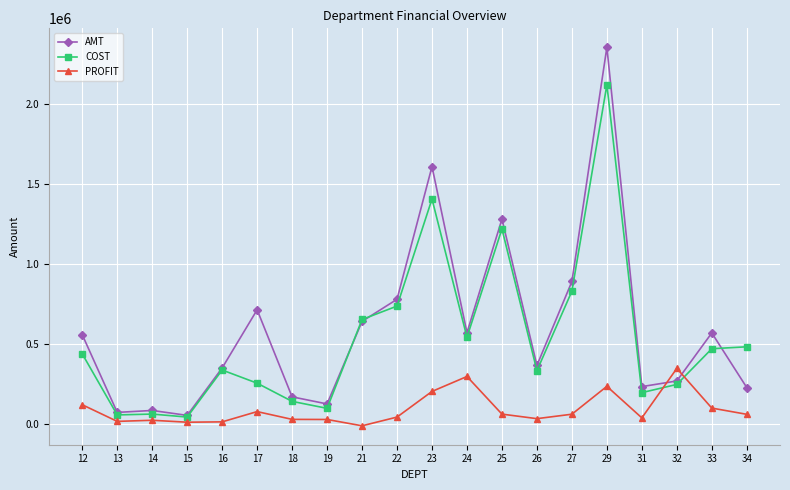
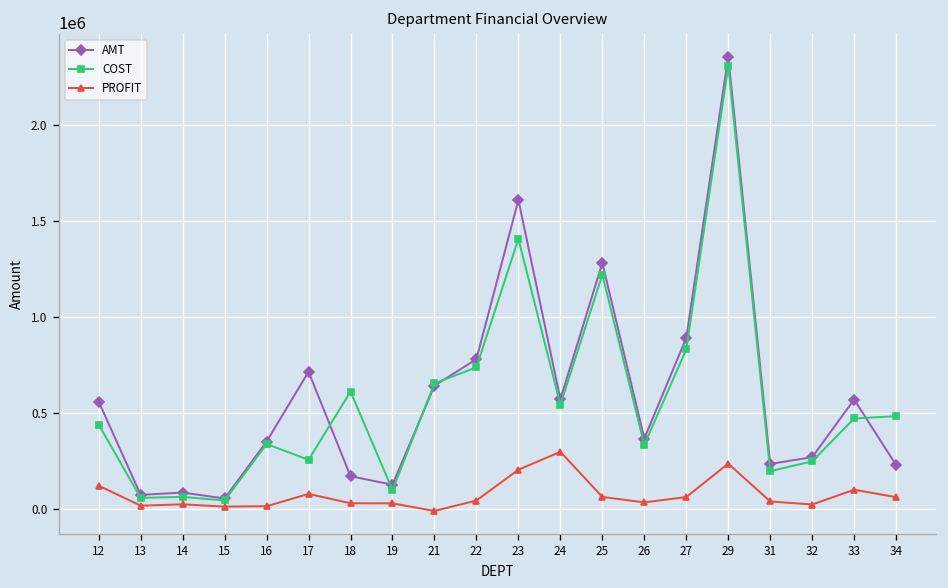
  {
    "AMT": {
      "12": 560000,
      "14": 80000,
      "17": 710000,
      "18": 170000,
      "19": 120000,
      "22": 780000,
      "23": 1610000,
      "24": 570000,
      "25": 1280000,
      "26": 370000,
      "27": 890000,
      "29": 2350000,
      "31": 230000,
      "32": 270000,
      "33": 570000,
      "34": 230000
    },
    "COST": {
      "12": 440000,
      "14": 60000,
      "17": 250000,
-     "18": 140000,
+     "18": 610000,
      "19": 100000,
      "22": 740000,
      "23": 1400000,
      "24": 540000,
      "25": 1220000,
      "26": 330000,
      "27": 830000,
-     "29": 2120000,
+     "29": 2300000,
      "31": 200000,
      "32": 250000,
      "33": 470000,
      "34": 480000
    },
    "PROFIT": {
      "12": 120000,
      "13": 20000,
      "14": 20000,
      "15": 10000,
      "16": 10000,
      "17": 80000,
      "18": 30000,
      "19": 30000,
      "21": -10000,
      "22": 40000,
      "23": 200000,
      "24": 300000,
      "25": 60000,
      "26": 30000,
      "27": 60000,
      "29": 230000,
      "31": 40000,
-     "32": 350000,
+     "32": 20000,
      "33": 100000,
      "34": 60000
    }
  }
